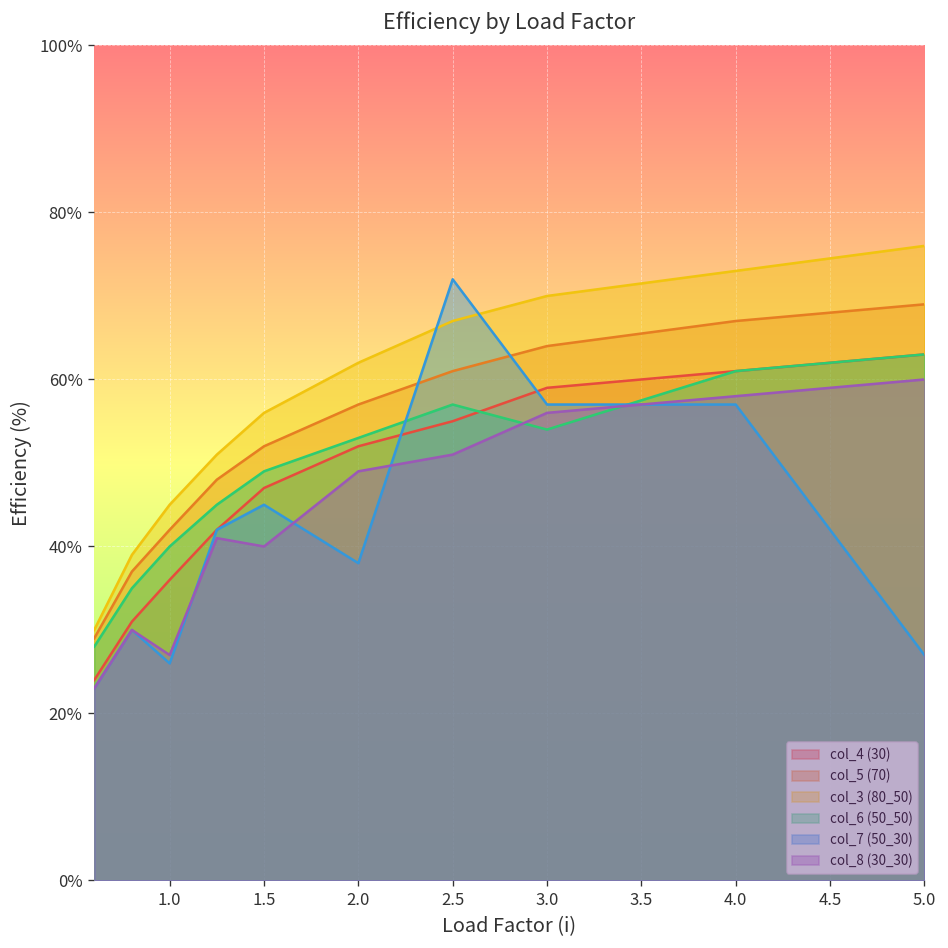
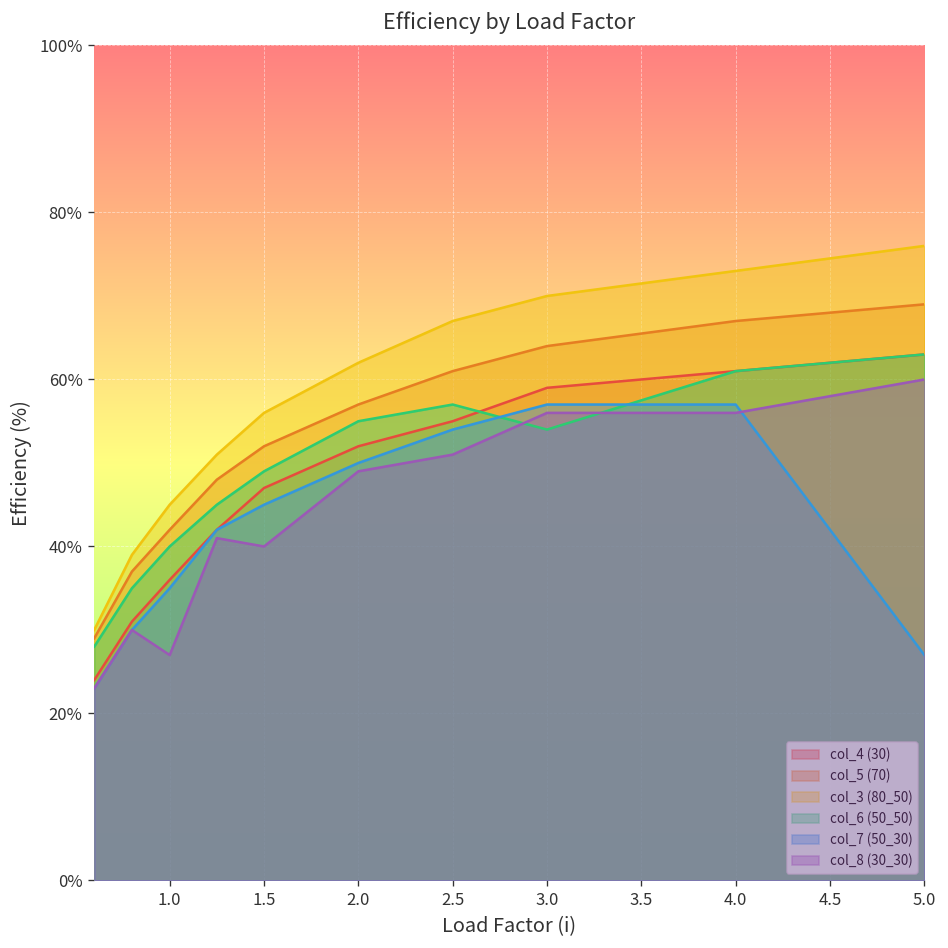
  {
    "col_6 (50_50)": {
      "1.0": "40%",
      "1.5": "49%",
-     "2.0": "53%",
+     "2.0": "55%",
      "2.5": "57%",
      "3.0": "54%"
    },
    "col_7 (50_30)": {
-     "1.0": "26%",
+     "1.0": "35%",
      "1.5": "45%",
-     "2.0": "38%",
-     "2.5": "72%",
+     "2.0": "50%",
+     "2.5": "54%",
      "3.0": "57%",
      "4.0": "57%",
      "5.0": "27%"
    },
    "col_8 (30_30)": {
      "1.0": "27%",
      "1.5": "40%",
      "2.0": "49%",
      "2.5": "51%",
      "3.0": "56%",
-     "4.0": "58%",
+     "4.0": "56%",
      "5.0": "60%"
    }
  }
